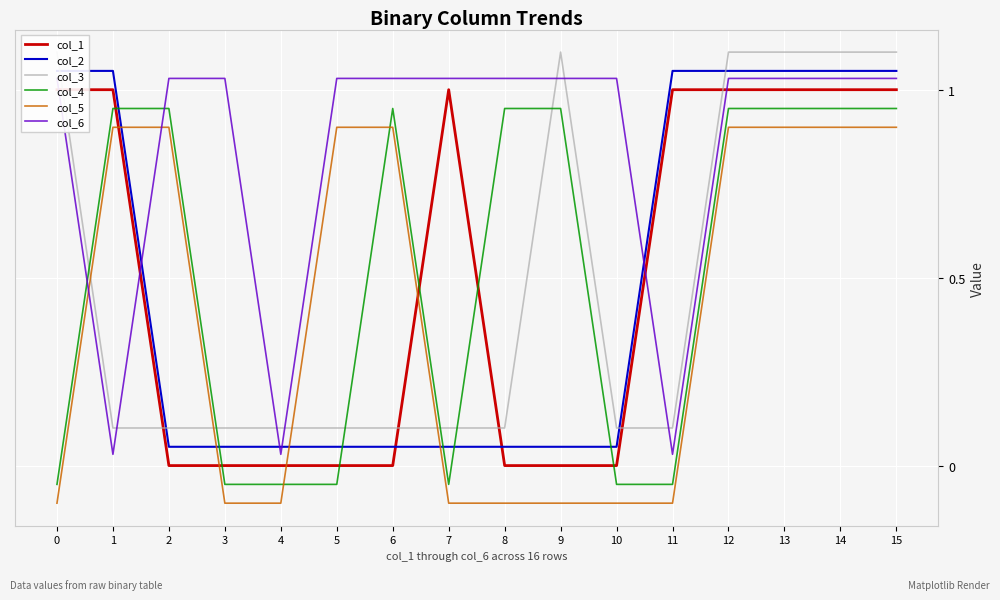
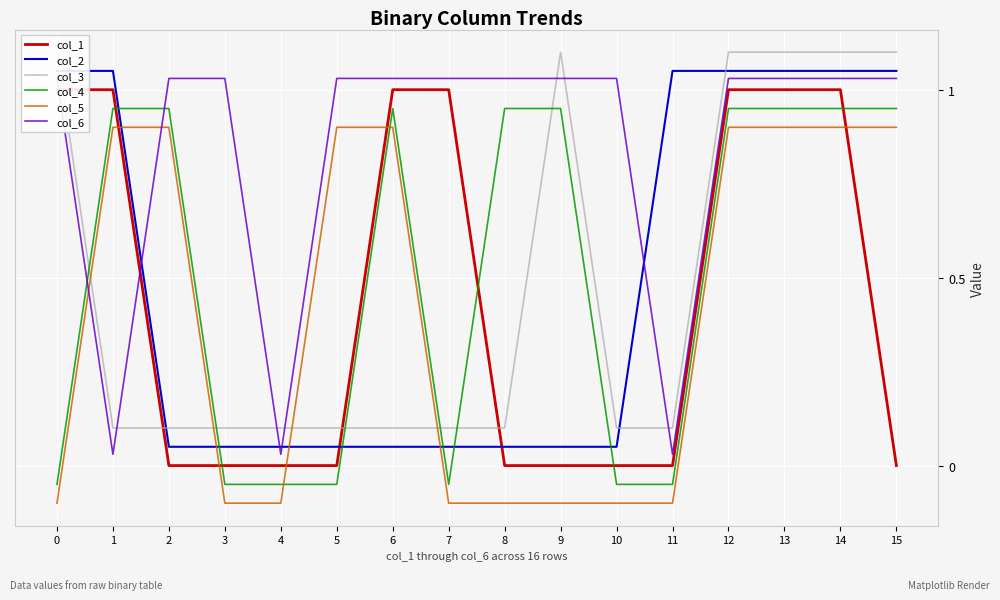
  {
    "col_1": {
      "1": 1,
      "2": 0,
      "3": 0,
      "4": 0,
      "5": 0,
-     "6": 0,
+     "6": 1,
      "7": 1,
      "8": 0,
      "9": 0,
      "10": 0,
-     "11": 1,
+     "11": 0,
      "12": 1,
      "13": 1,
      "14": 1,
-     "15": 1
+     "15": 0
    },
    "col_2": {
      "1": 1.05,
      "2": 0.05,
      "3": 0.05,
      "4": 0.05,
      "5": 0.05,
      "6": 0.05,
      "7": 0.05,
      "8": 0.05,
      "9": 0.05,
      "10": 0.05,
      "11": 1.05,
      "12": 1.05,
      "13": 1.05,
      "14": 1.05,
      "15": 1.05
    },
    "col_3": {
      "1": 0.10,
      "2": 0.10,
      "3": 0.10,
      "4": 0.10,
      "5": 0.10,
      "6": 0.10,
      "7": 0.10,
      "8": 0.10,
      "9": 1.10,
      "10": 0.10,
      "11": 0.10,
      "12": 1.10,
      "13": 1.10,
      "14": 1.10,
      "15": 1.10
    },
    "col_4": {
      "0": -0.05,
      "1": 0.95,
      "2": 0.95,
      "3": -0.05,
      "4": -0.05,
      "5": -0.05,
      "6": 0.95,
      "7": -0.05,
      "8": 0.95,
      "9": 0.95,
      "10": -0.05,
      "11": -0.05,
      "12": 0.95,
      "13": 0.95,
      "14": 0.95,
      "15": 0.95
    },
    "col_5": {
      "0": -0.10,
      "1": 0.90,
      "2": 0.90,
      "3": -0.10,
      "4": -0.10,
      "5": 0.90,
      "6": 0.90,
      "7": -0.10,
      "8": -0.10,
      "9": -0.10,
      "10": -0.10,
      "11": -0.10,
      "12": 0.90,
      "13": 0.90,
      "14": 0.90,
      "15": 0.90
    },
    "col_6": {
      "1": 0.03,
      "2": 1.03,
      "3": 1.03,
      "4": 0.03,
      "5": 1.03,
      "6": 1.03,
      "7": 1.03,
      "8": 1.03,
      "9": 1.03,
      "10": 1.03,
      "11": 0.03,
      "12": 1.03,
      "13": 1.03,
      "14": 1.03,
      "15": 1.03
    }
  }
